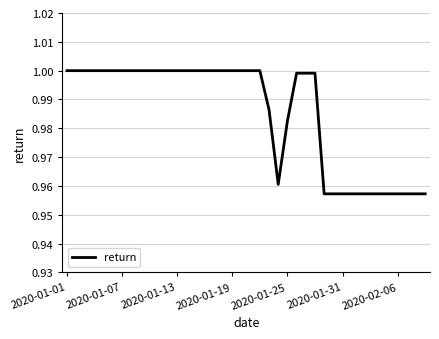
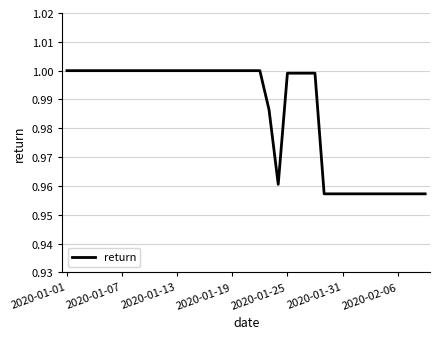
  {
    "2020-01-01": 1.000,
    "2020-01-07": 1.000,
    "2020-01-13": 1.000,
    "2020-01-19": 1.000,
-   "2020-01-25": 0.983,
+   "2020-01-25": 0.999,
    "2020-01-31": 0.957,
    "2020-02-06": 0.957
  }
